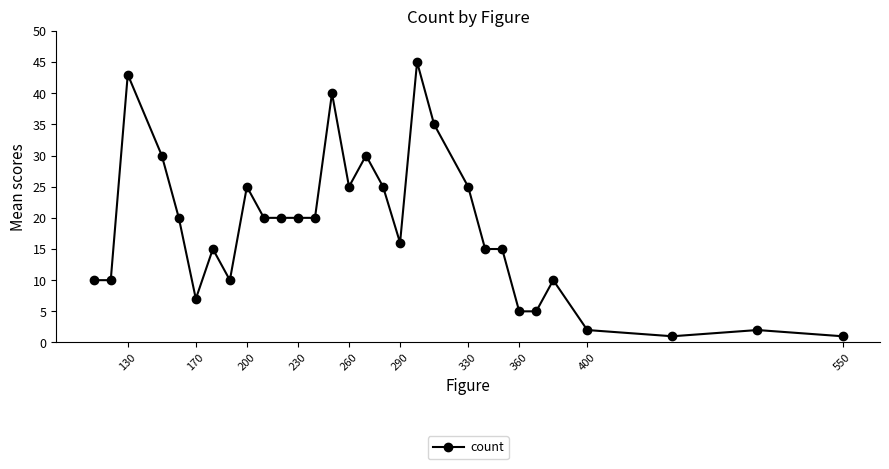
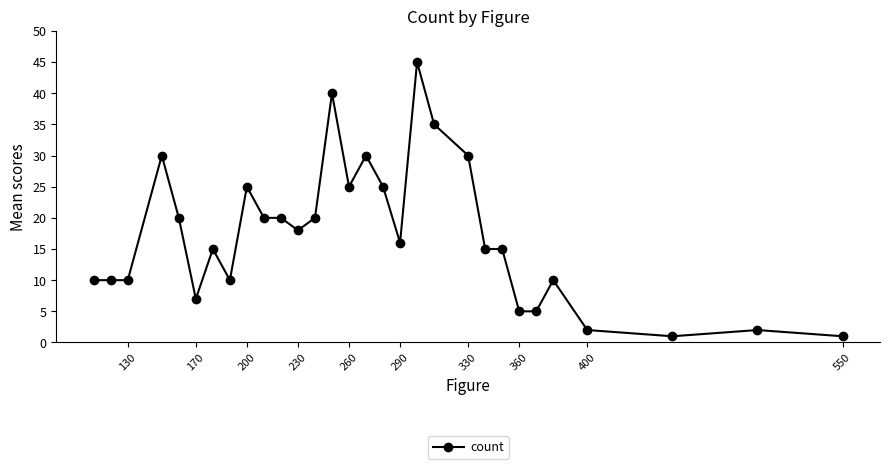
  {
-   "130": 43,
+   "130": 10,
    "170": 7,
    "200": 25,
-   "230": 20,
+   "230": 18,
    "260": 25,
    "290": 16,
-   "330": 25,
+   "330": 30,
    "360": 5,
    "400": 2,
    "550": 1
  }
